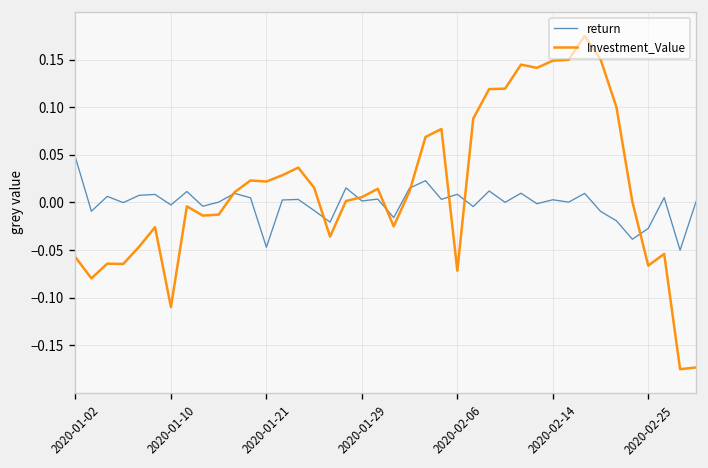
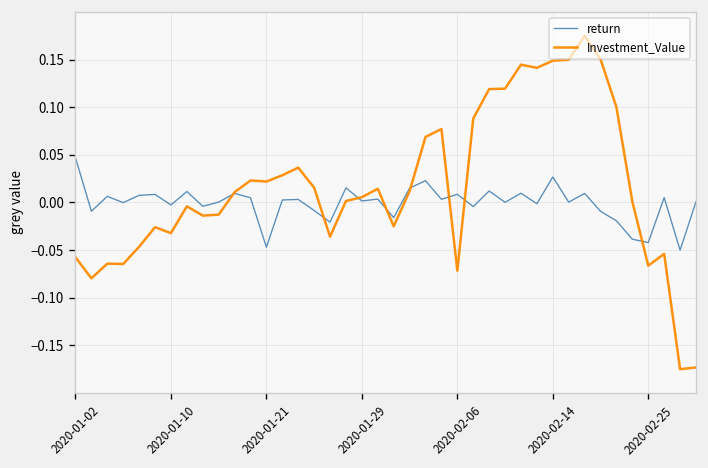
  {
    "return": {
      "2020-01-02": 0.05,
      "2020-01-10": 0.00,
      "2020-01-21": -0.05,
      "2020-01-29": 0.00,
      "2020-02-06": 0.01,
-     "2020-02-14": 0.00,
-     "2020-02-25": -0.03
+     "2020-02-14": 0.03,
+     "2020-02-25": -0.04
    },
    "Investment_Value": {
      "2020-01-02": -0.06,
-     "2020-01-10": -0.11,
+     "2020-01-10": -0.03,
      "2020-01-21": 0.02,
      "2020-01-29": 0.01,
      "2020-02-06": -0.07,
      "2020-02-14": 0.15,
      "2020-02-25": -0.07
    }
  }
